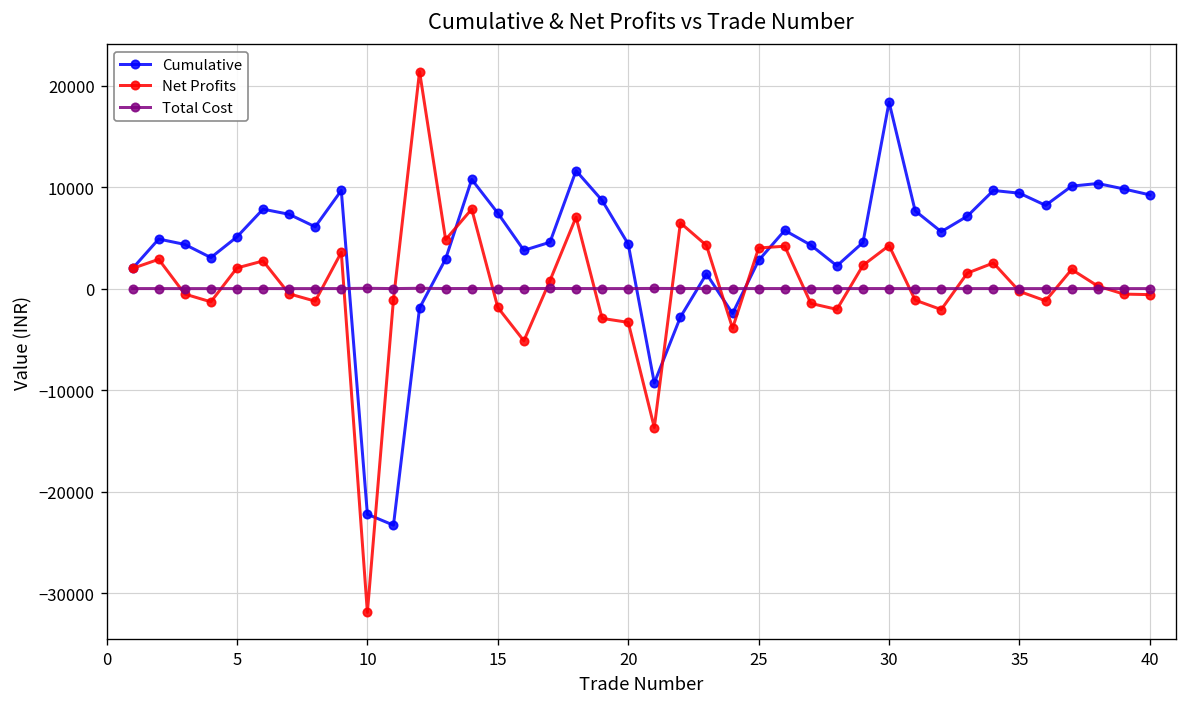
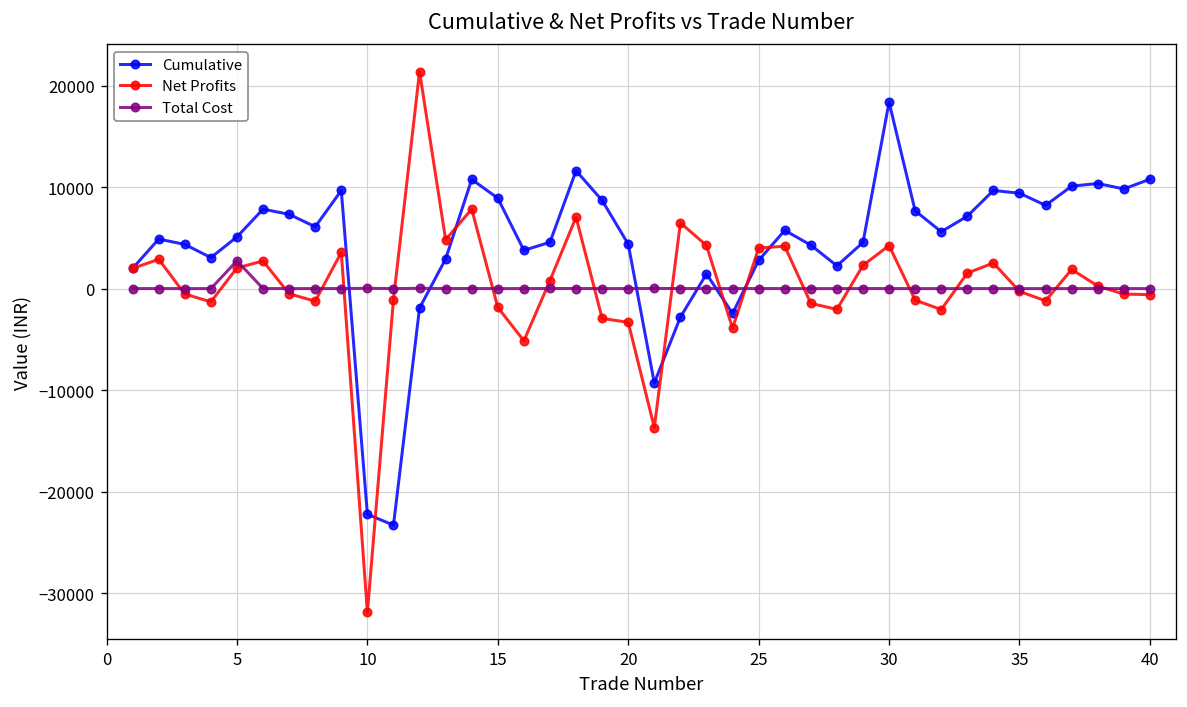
  {
    "Cumulative": {
      "5": 5000,
      "10": -22000,
-     "15": 7000,
+     "15": 9000,
      "20": 4000,
      "25": 3000,
      "30": 18000,
      "35": 9000,
-     "40": 9000
+     "40": 11000
    },
    "Net Profits": {
      "5": 2000,
      "10": -32000,
      "15": -2000,
      "20": -3000,
      "25": 4000,
      "30": 4000,
      "40": -1000
    },
    "Total Cost": {
-     "5": 0,
+     "5": 3000,
      "10": 0,
      "15": 0,
      "20": 0,
      "25": 0,
      "30": 0,
      "40": 0
    }
  }
